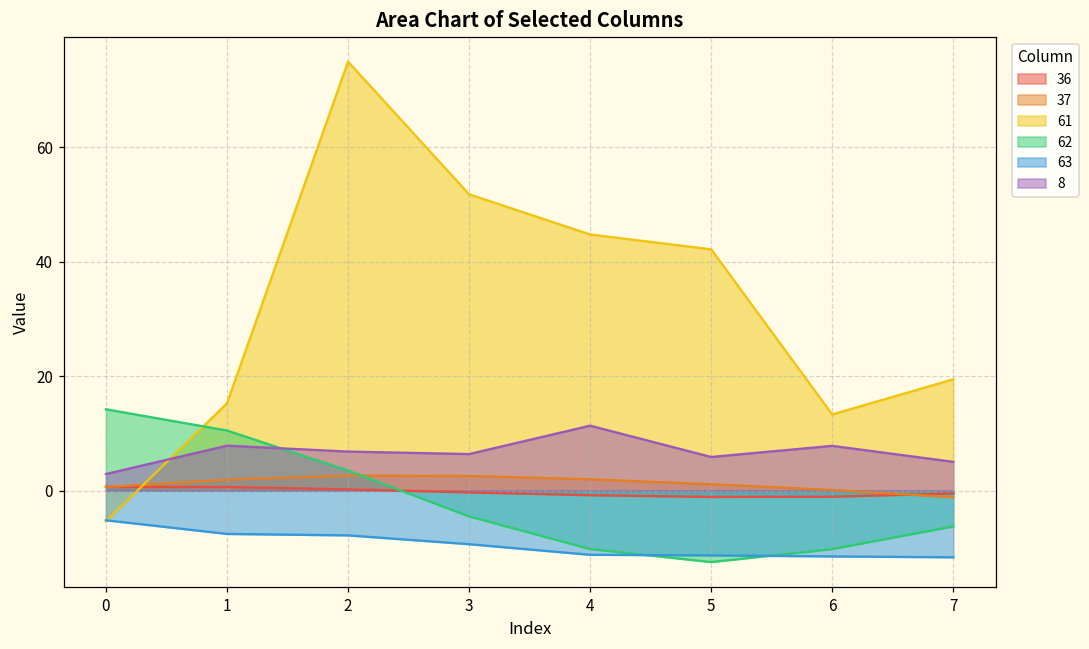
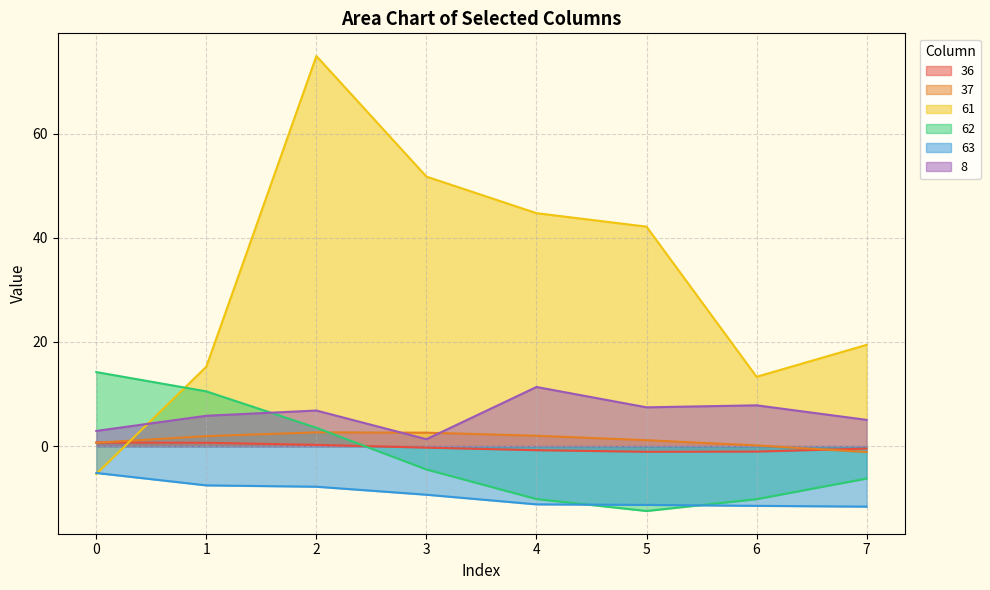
  {
    "8": {
      "0": 3,
-     "1": 8,
+     "1": 6,
      "2": 7,
-     "3": 6,
+     "3": 1,
      "4": 11,
-     "5": 6,
+     "5": 7,
      "6": 8,
      "7": 5
    }
  }
